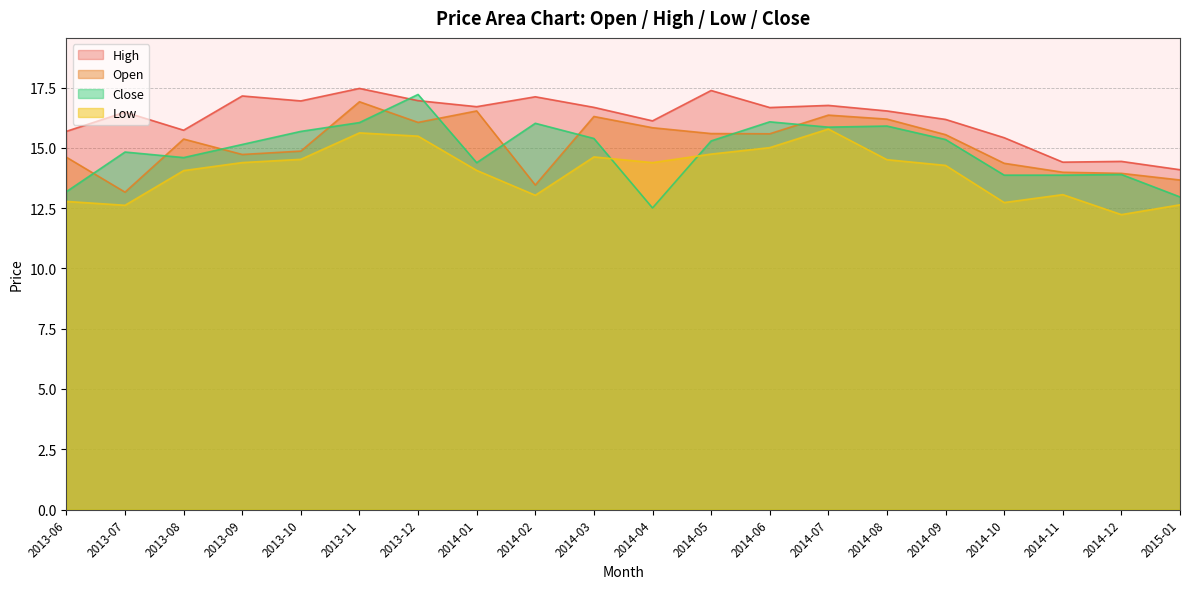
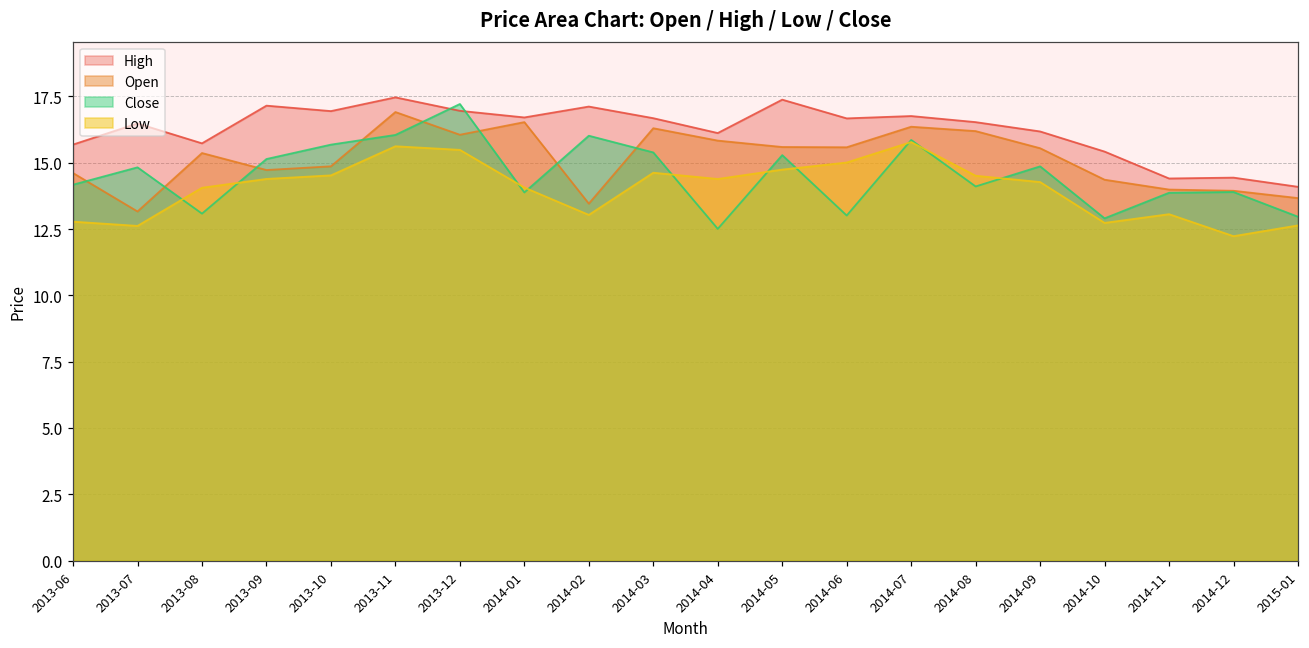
  {
    "Close": {
-     "2013-06": 13.2,
+     "2013-06": 14.2,
      "2013-07": 14.8,
-     "2013-08": 14.6,
+     "2013-08": 13.1,
      "2013-09": 15.1,
      "2013-10": 15.7,
      "2013-11": 16.0,
      "2013-12": 17.2,
-     "2014-01": 14.4,
+     "2014-01": 13.9,
      "2014-02": 16.0,
      "2014-03": 15.4,
      "2014-04": 12.5,
      "2014-05": 15.3,
-     "2014-06": 16.1,
-     "2014-08": 15.9,
-     "2014-09": 15.3,
-     "2014-10": 13.9,
+     "2014-06": 13.0,
+     "2014-08": 14.1,
+     "2014-09": 14.9,
+     "2014-10": 12.9,
      "2014-11": 13.9,
      "2015-01": 13.0
    }
  }
